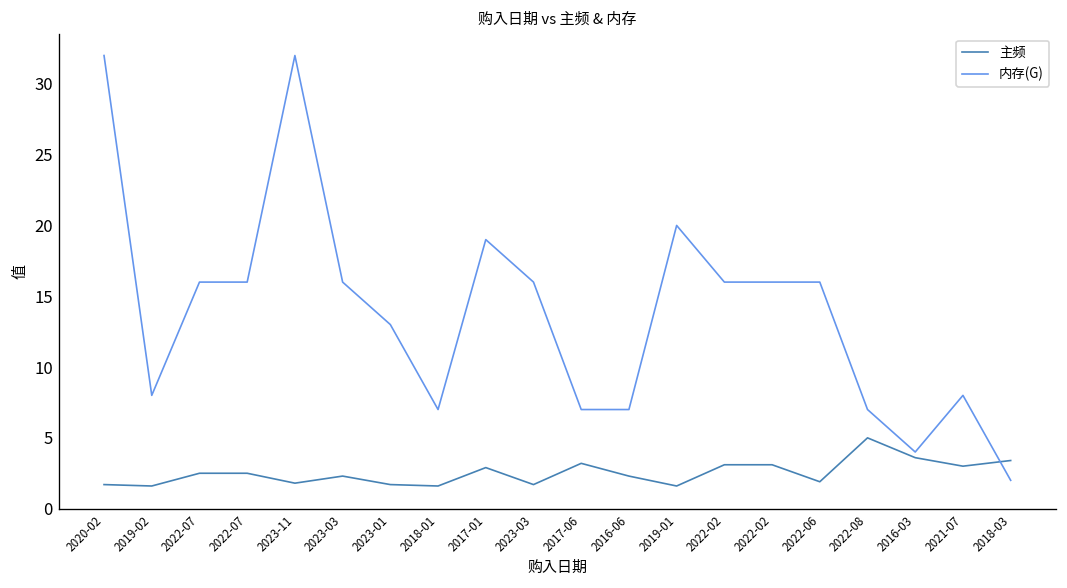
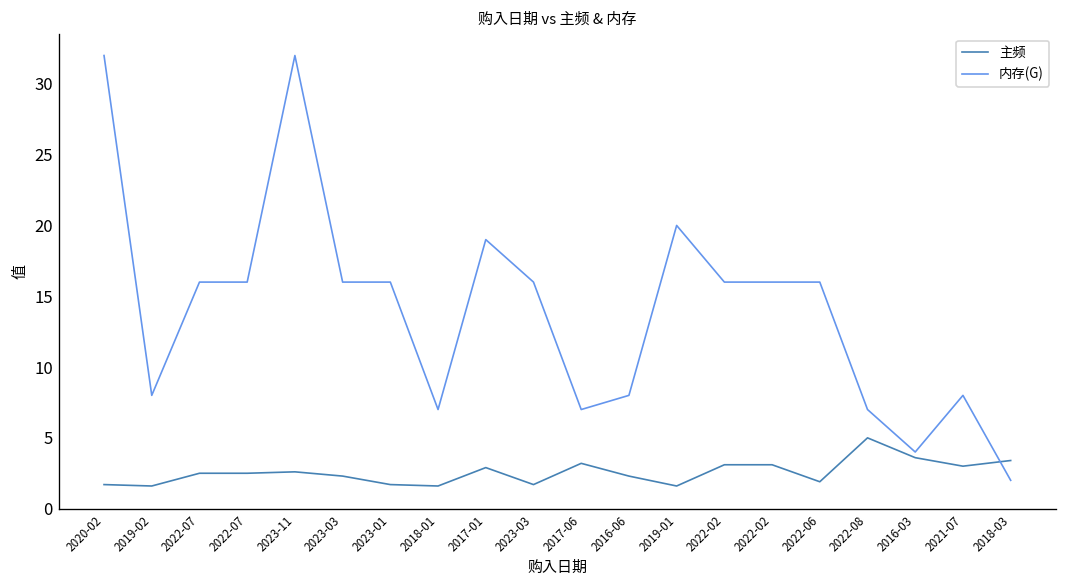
  {
    "主频": {
      "2020-02": 1.7,
      "2019-02": 1.6,
-     "2023-11": 1.8,
+     "2023-11": 2.6,
      "2023-01": 1.7,
      "2018-01": 1.6,
      "2017-01": 2.9,
      "2017-06": 3.2,
      "2016-06": 2.3,
      "2019-01": 1.6,
      "2022-06": 1.9,
      "2022-08": 5.0,
      "2016-03": 3.6,
      "2021-07": 3.0,
      "2018-03": 3.4
    },
    "内存(G)": {
      "2020-02": 32,
      "2019-02": 8,
      "2023-11": 32,
-     "2023-01": 13,
+     "2023-01": 16,
      "2018-01": 7,
      "2017-01": 19,
      "2017-06": 7,
-     "2016-06": 7,
+     "2016-06": 8,
      "2019-01": 20,
      "2022-06": 16,
      "2022-08": 7,
      "2016-03": 4,
      "2021-07": 8,
      "2018-03": 2
    }
  }
